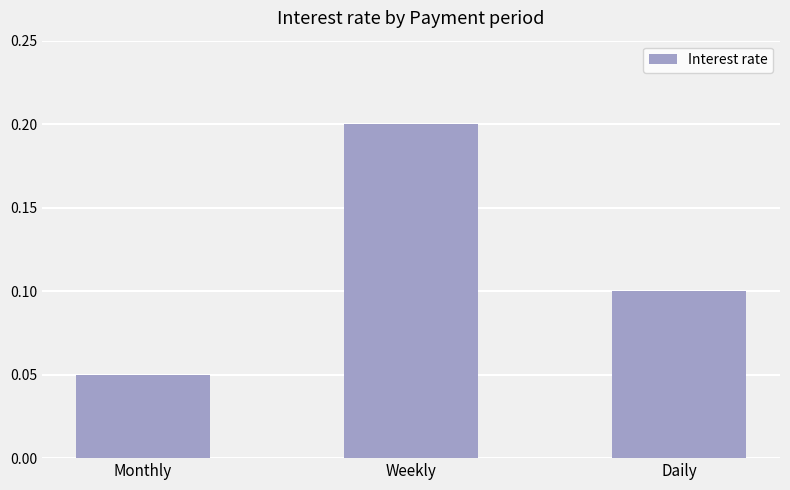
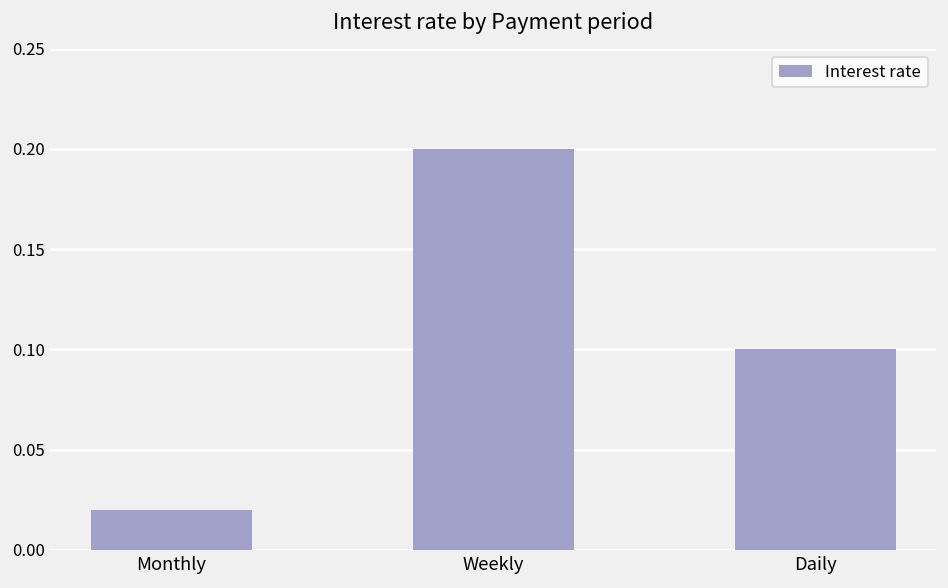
  {
-   "Monthly": 0.05,
+   "Monthly": 0.02,
    "Weekly": 0.20,
    "Daily": 0.10
  }
